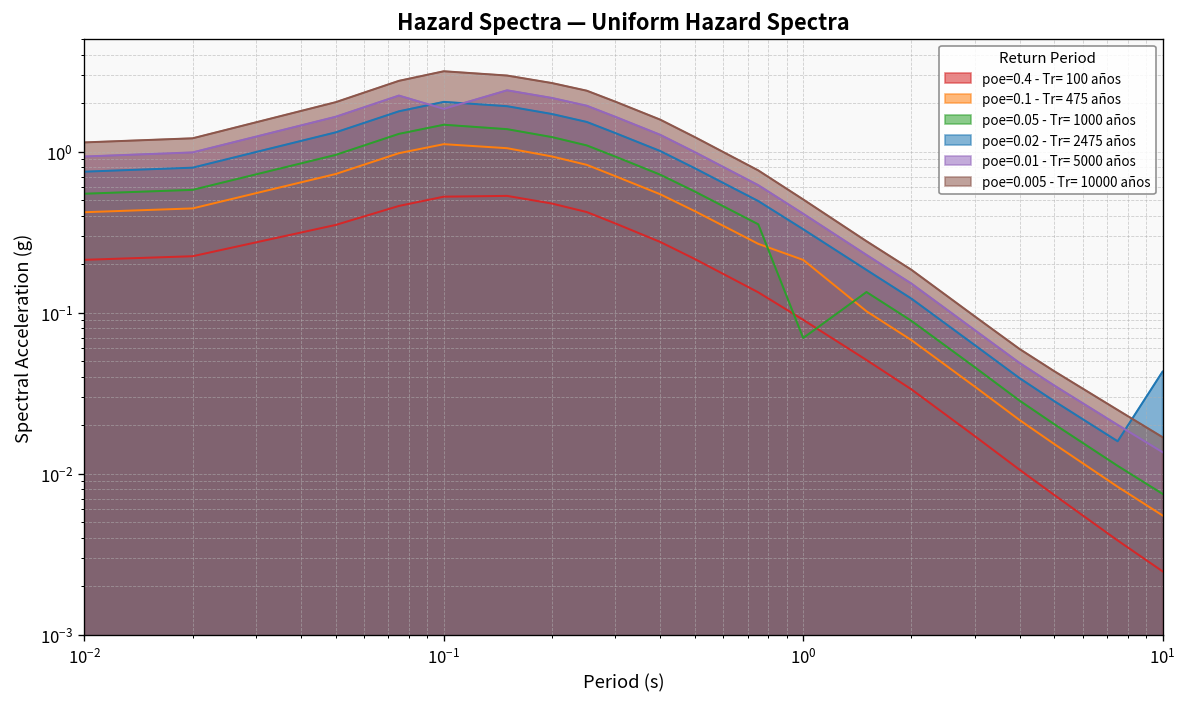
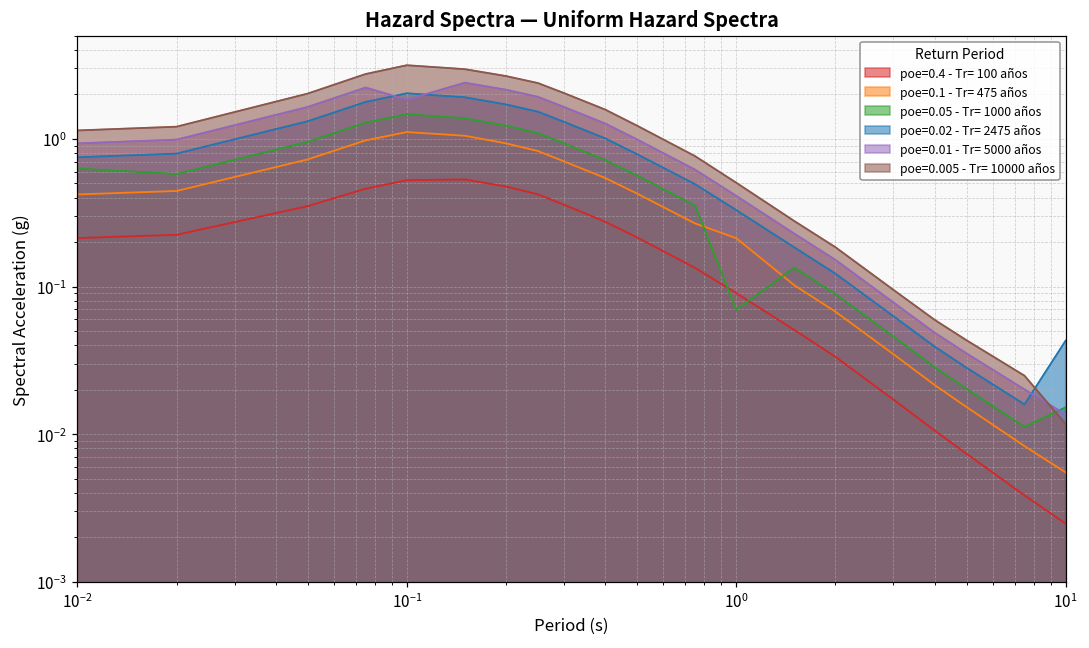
  {
    "poe=0.4 - Tr= 100 años": {
      "10^-2": 0.21,
      "10^-1": 0.52,
      "10^0": 0.09,
      "10^1": 0.0025
    },
    "poe=0.1 - Tr= 475 años": {
      "10^-2": 0.42,
      "10^-1": 1.1,
      "10^0": 0.21,
      "10^1": 0.0055
    },
    "poe=0.05 - Tr= 1000 años": {
-     "10^-2": 0.55,
+     "10^-2": 0.6,
      "10^-1": 1.5,
      "10^0": 0.07,
-     "10^1": 0.007
+     "10^1": 0.015
    },
    "poe=0.02 - Tr= 2475 años": {
      "10^-2": 0.8,
      "10^-1": 2.0,
      "10^0": 0.33,
      "10^1": 0.043
    },
    "poe=0.01 - Tr= 5000 años": {
      "10^-2": 0.9,
      "10^-1": 1.8,
      "10^0": 0.41,
      "10^1": 0.014
    },
    "poe=0.005 - Tr= 10000 años": {
      "10^-2": 1.1,
      "10^-1": 3.2,
      "10^0": 0.50,
-     "10^1": 0.017
+     "10^1": 0.012
    }
  }
